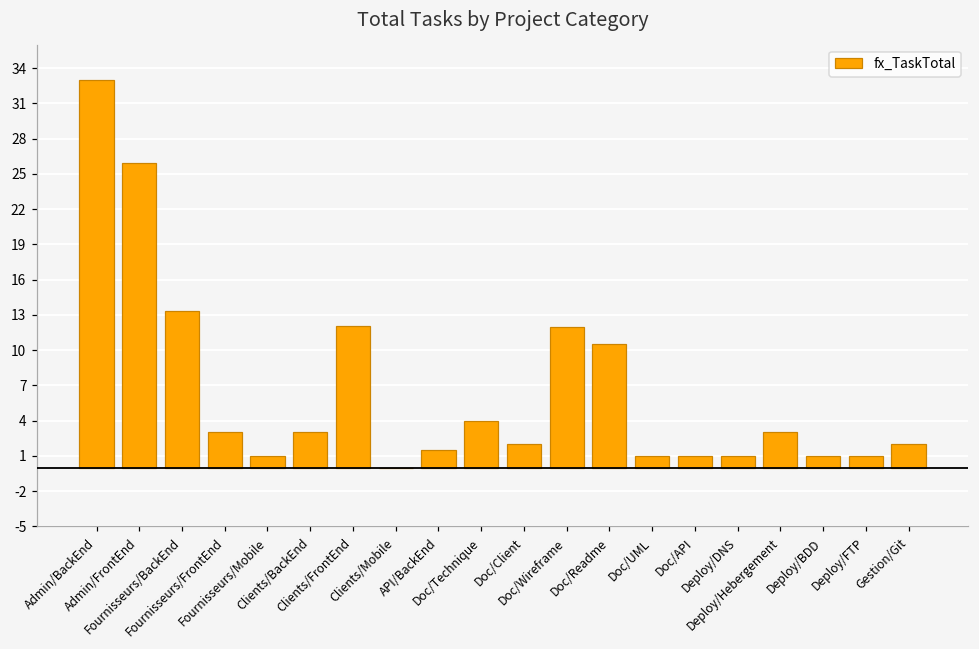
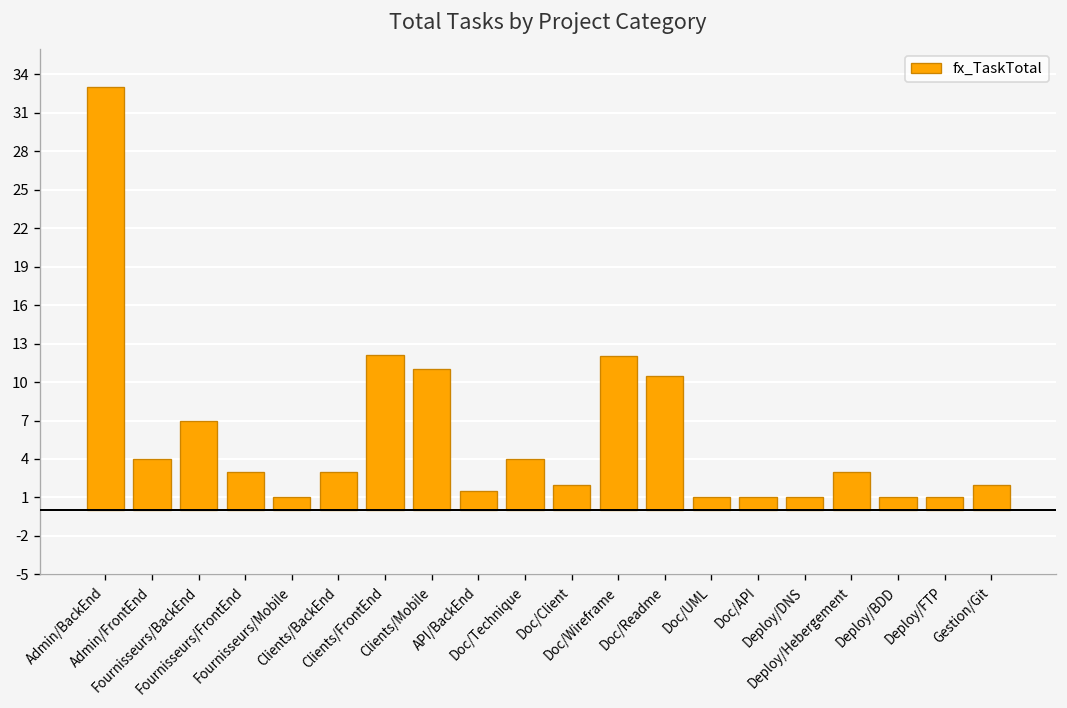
  {
    "Admin/BackEnd": 33.0,
-   "Admin/FrontEnd": 25.9,
-   "Fournisseurs/BackEnd": 13.3,
+   "Admin/FrontEnd": 4.0,
+   "Fournisseurs/BackEnd": 7.0,
    "Fournisseurs/FrontEnd": 3.0,
    "Fournisseurs/Mobile": 1.0,
    "Clients/BackEnd": 3.0,
    "Clients/FrontEnd": 12.1,
-   "Clients/Mobile": 0,
+   "Clients/Mobile": 11,
    "API/BackEnd": 1.5,
    "Doc/Technique": 4.0,
    "Doc/Client": 2.0,
    "Doc/Wireframe": 12.0,
    "Doc/Readme": 10.5,
    "Doc/UML": 1.0,
    "Doc/API": 1.0,
    "Deploy/DNS": 1.0,
    "Deploy/Hebergement": 3.0,
    "Deploy/BDD": 1.0,
    "Deploy/FTP": 1.0,
    "Gestion/Git": 2.0
  }
